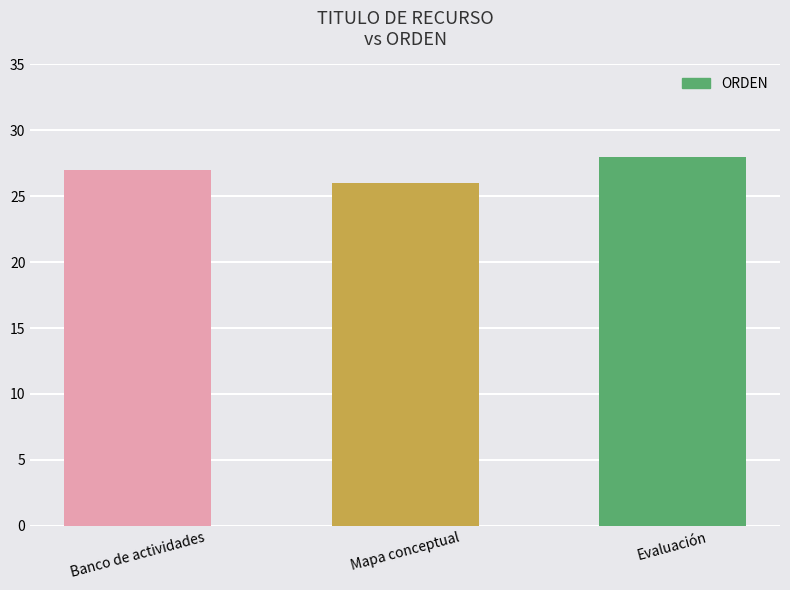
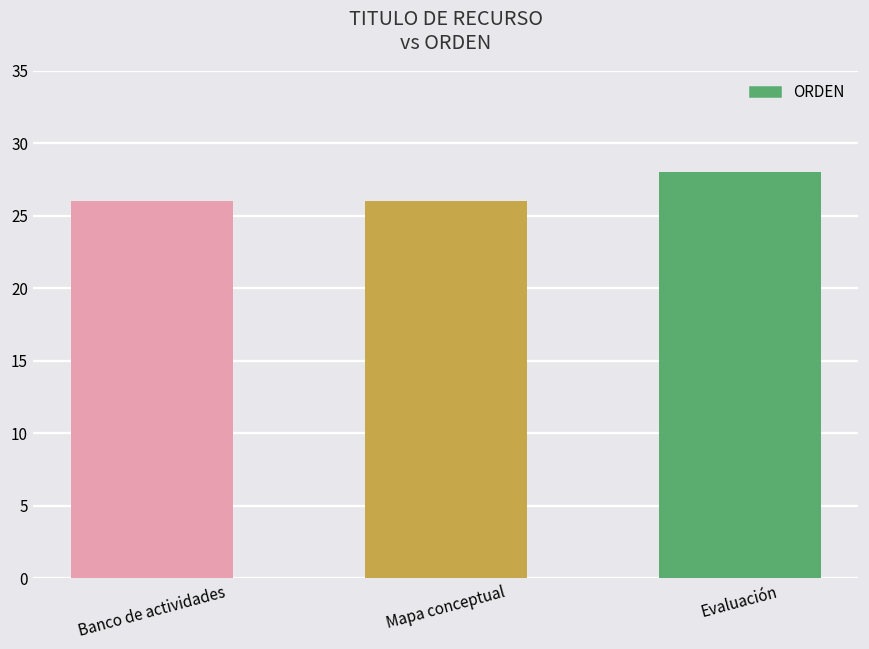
  {
-   "Banco de actividades": 27,
+   "Banco de actividades": 26,
    "Mapa conceptual": 26,
    "Evaluación": 28
  }
